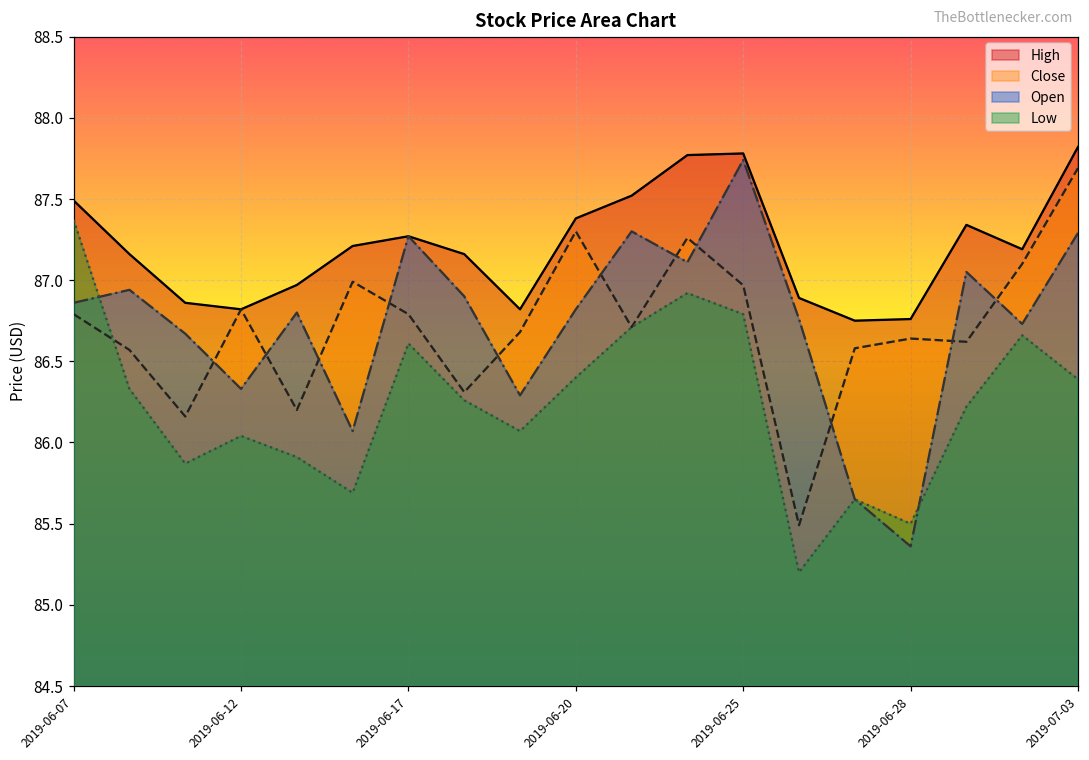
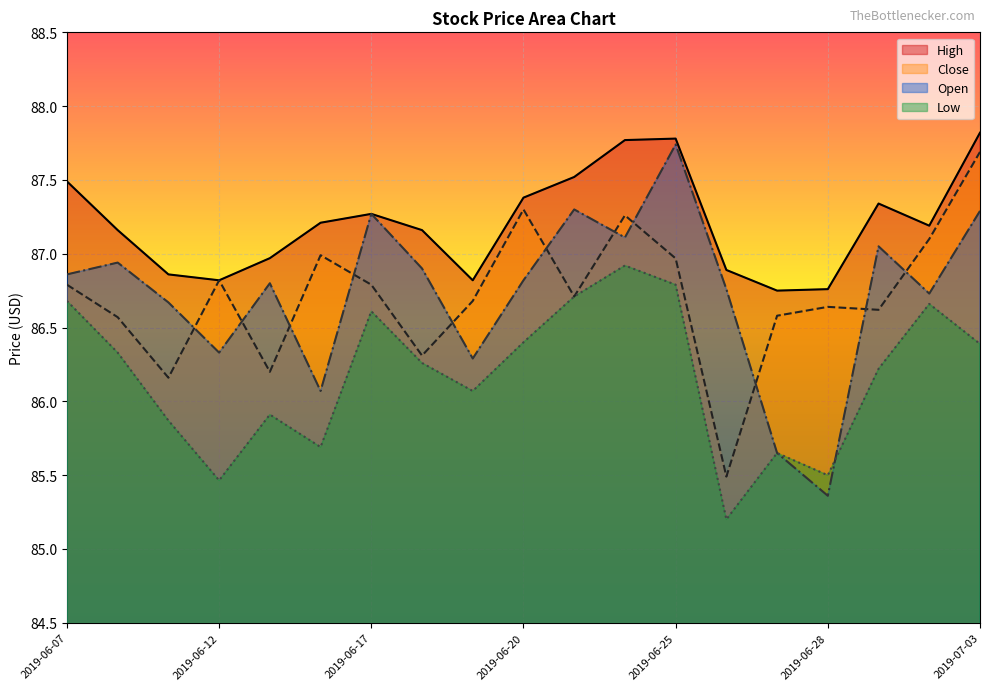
  {
    "High": {
      "2019-06-07": 87.49,
      "2019-06-20": 87.38,
      "2019-06-25": 87.78,
      "2019-06-28": 86.76,
      "2019-07-03": 87.82
    },
    "Close": {
      "2019-06-07": 86.79,
      "2019-06-17": 86.79,
      "2019-06-20": 87.30,
      "2019-06-25": 86.97,
      "2019-06-28": 86.64,
      "2019-07-03": 87.69
    },
    "Open": {
      "2019-06-07": 86.86,
      "2019-06-12": 86.33,
      "2019-06-20": 86.82,
      "2019-06-25": 87.74,
      "2019-06-28": 85.36,
      "2019-07-03": 87.29
    },
    "Low": {
-     "2019-06-07": 87.37,
-     "2019-06-12": 86.04,
+     "2019-06-07": 86.68,
+     "2019-06-12": 85.46,
      "2019-06-17": 86.61,
      "2019-06-20": 86.40,
      "2019-06-25": 86.79,
      "2019-06-28": 85.50,
      "2019-07-03": 86.39
    }
  }
